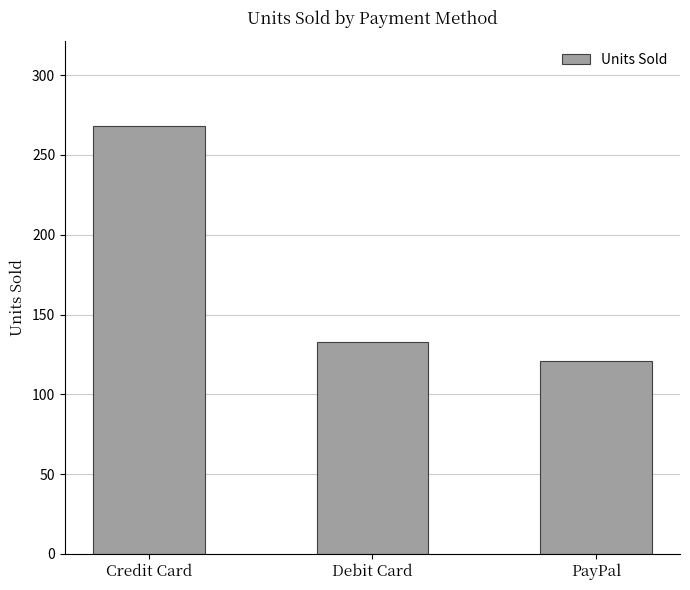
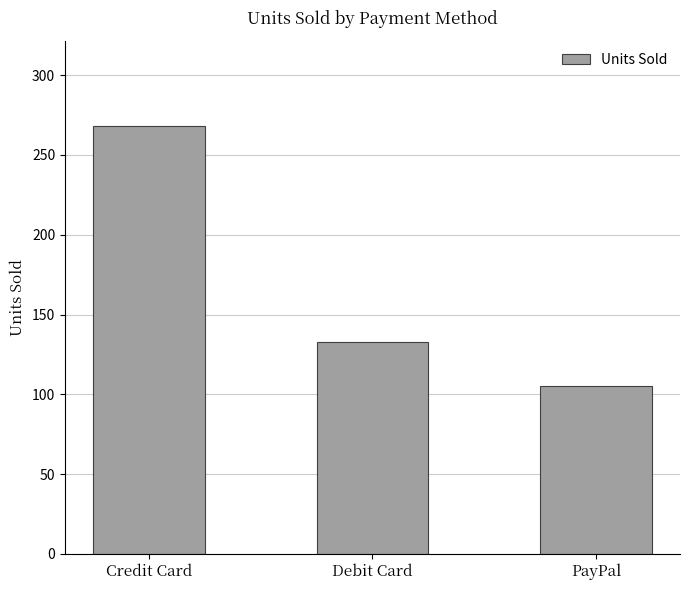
  {
    "Credit Card": 268,
    "Debit Card": 133,
-   "PayPal": 121
+   "PayPal": 105
  }
